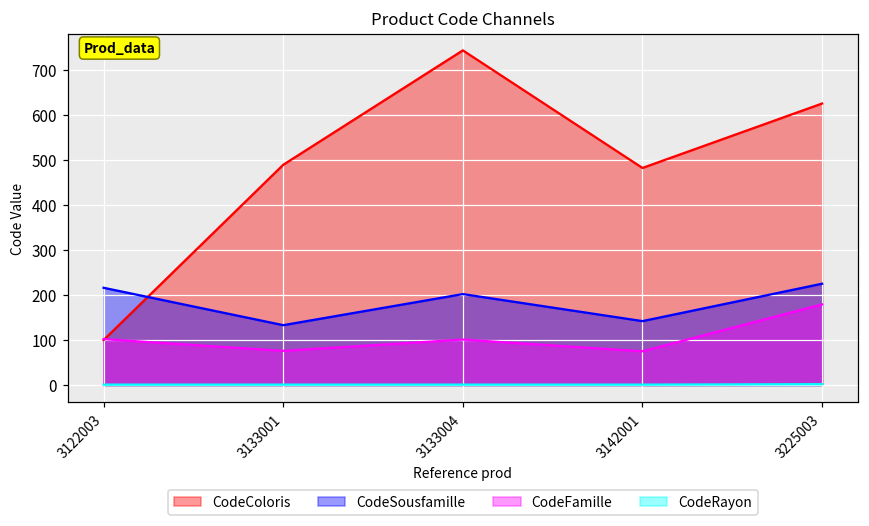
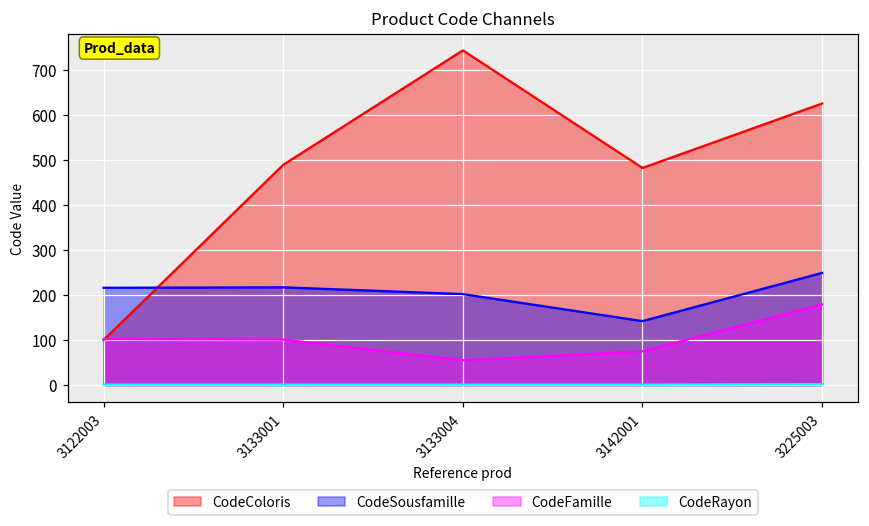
  {
    "CodeColoris": {
      "3133001": 490,
      "3133004": 740,
      "3142001": 480,
      "3225003": 630
    },
    "CodeSousfamille": {
      "3122003": 220,
-     "3133001": 130,
+     "3133001": 220,
      "3133004": 200,
      "3142001": 140,
-     "3225003": 230
+     "3225003": 250
    },
    "CodeFamille": {
-     "3133001": 80,
-     "3133004": 100,
+     "3133001": 100,
+     "3133004": 60,
      "3142001": 80,
      "3225003": 180
    },
    "CodeRayon": {
      "3122003": 0,
      "3133001": 0,
      "3133004": 0,
      "3142001": 0,
      "3225003": 0
    }
  }
